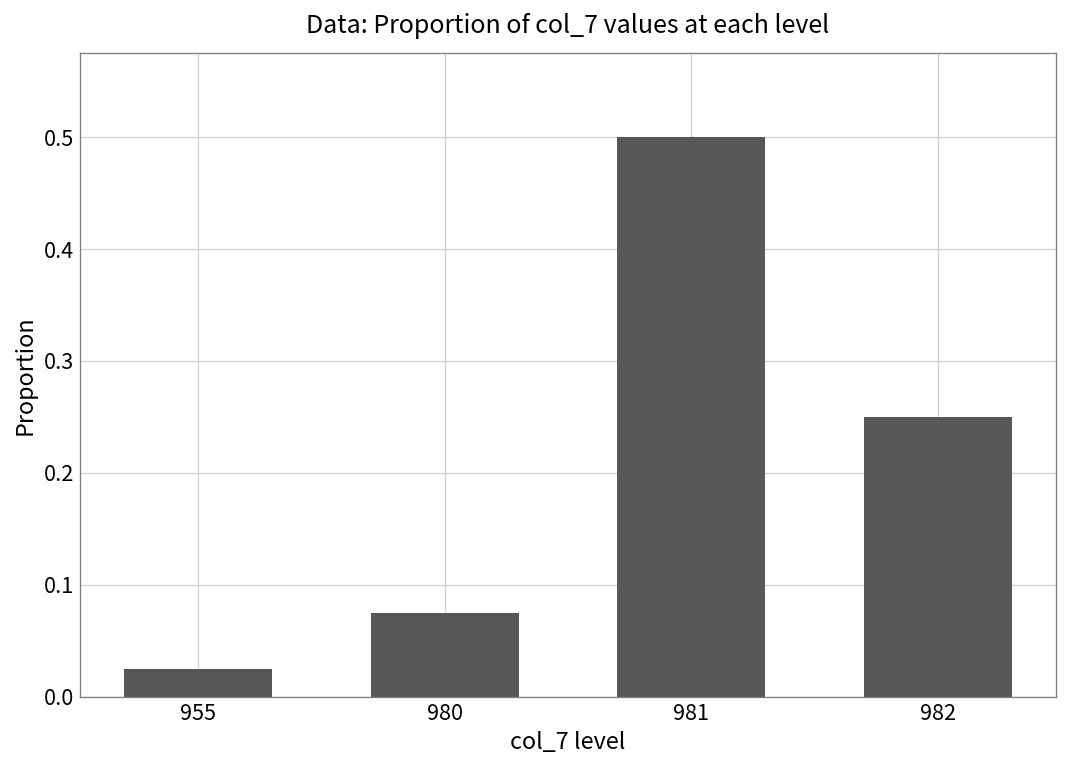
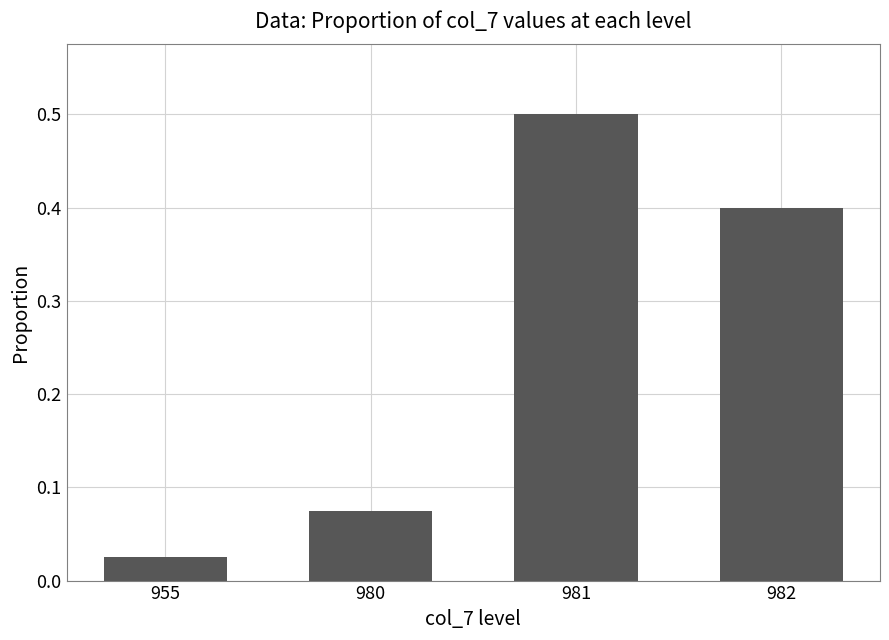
  {
    "955": 0.03,
    "980": 0.08,
    "981": 0.50,
-   "982": 0.25
+   "982": 0.40
  }
